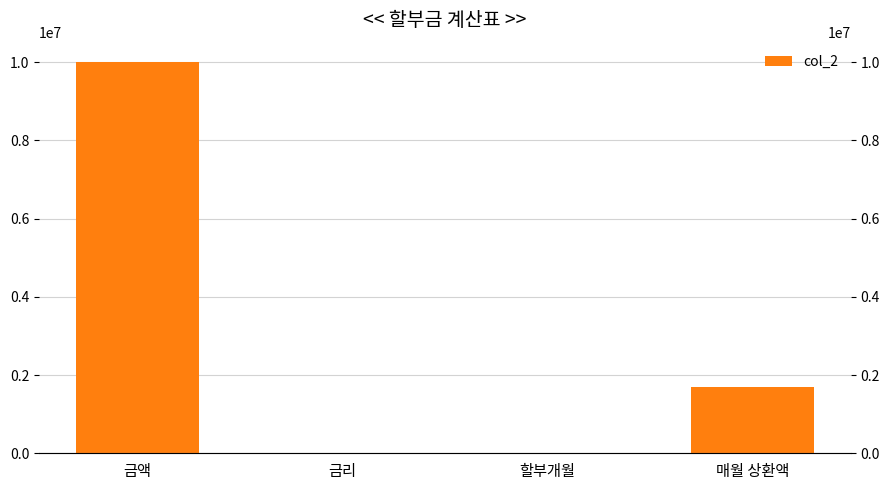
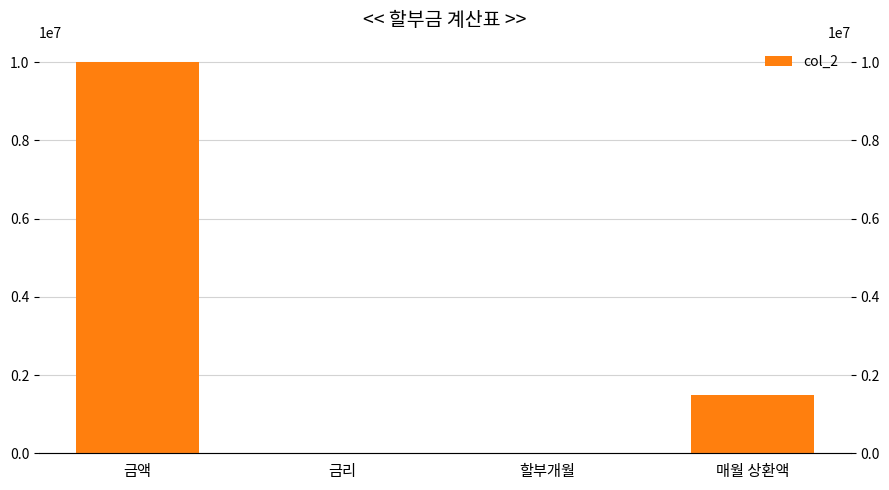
  {
    "금액": 10000000,
-   "매월 상환액": 1700000
+   "매월 상환액": 1500000
  }
